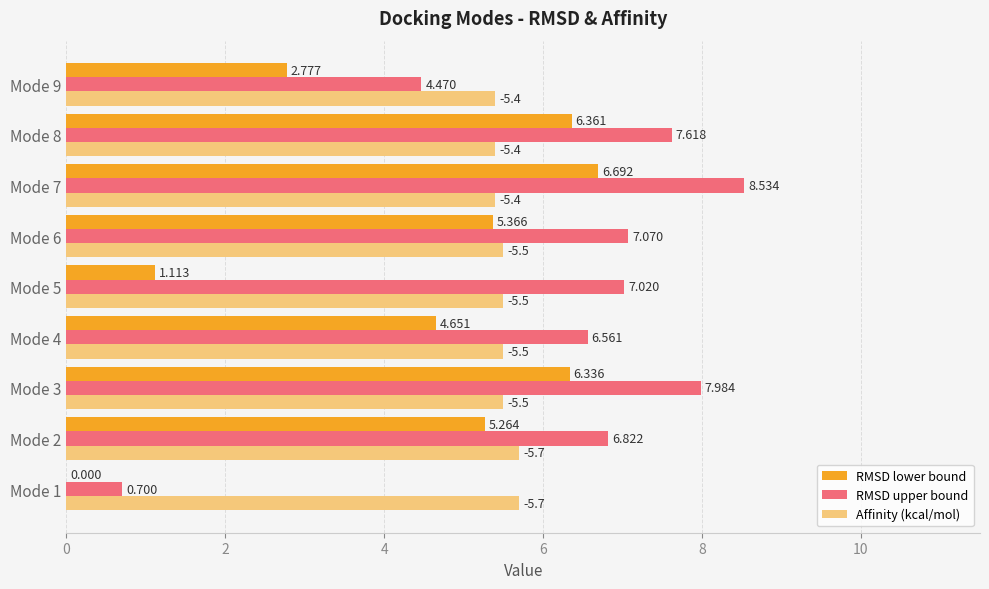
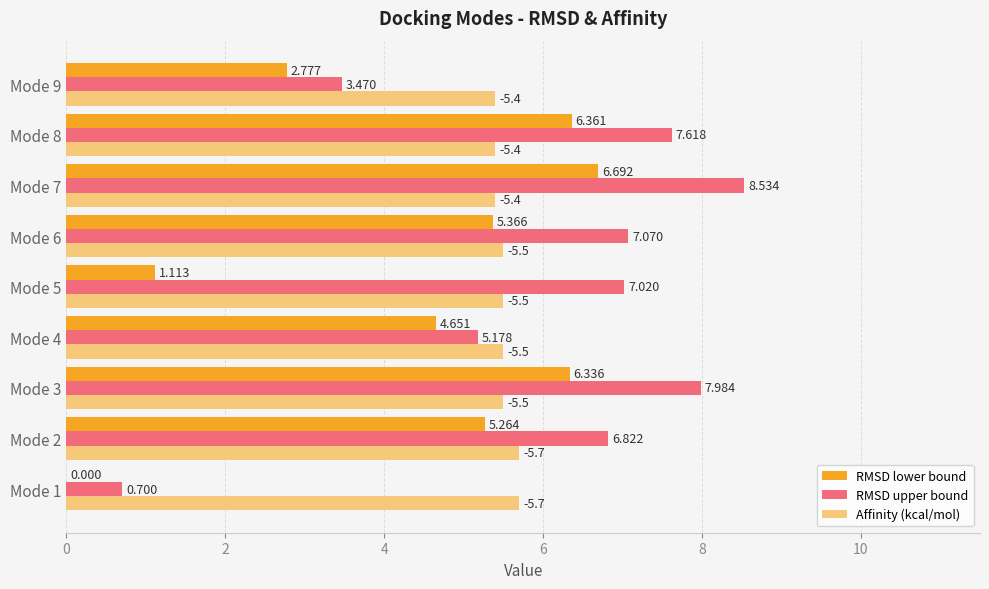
  {
    "RMSD lower bound": {
      "Mode 9": 2.777,
      "Mode 8": 6.361,
      "Mode 7": 6.692,
      "Mode 6": 5.366,
      "Mode 5": 1.113,
      "Mode 4": 4.651,
      "Mode 3": 6.336,
      "Mode 2": 5.264,
      "Mode 1": 0.000
    },
    "RMSD upper bound": {
-     "Mode 9": 4.470,
+     "Mode 9": 3.470,
      "Mode 8": 7.618,
      "Mode 7": 8.534,
      "Mode 6": 7.070,
      "Mode 5": 7.020,
-     "Mode 4": 6.561,
+     "Mode 4": 5.178,
      "Mode 3": 7.984,
      "Mode 2": 6.822,
      "Mode 1": 0.700
    }
  }
